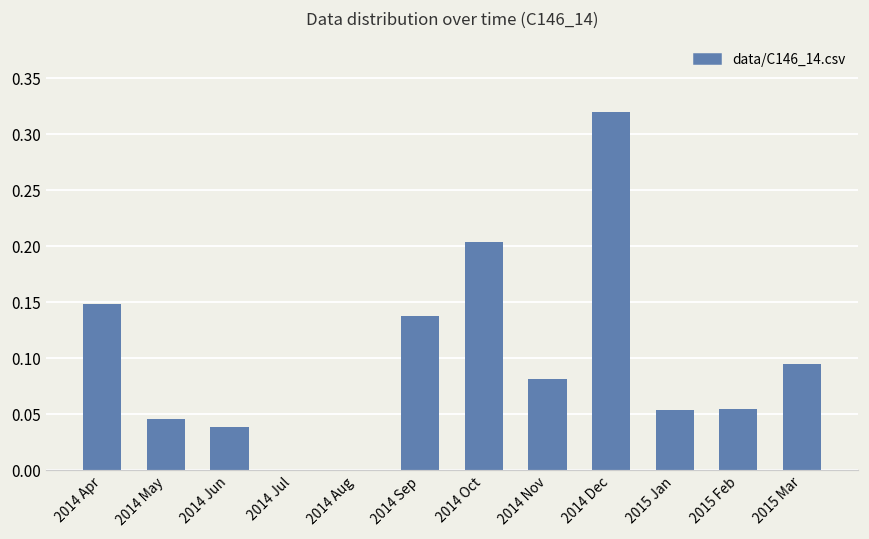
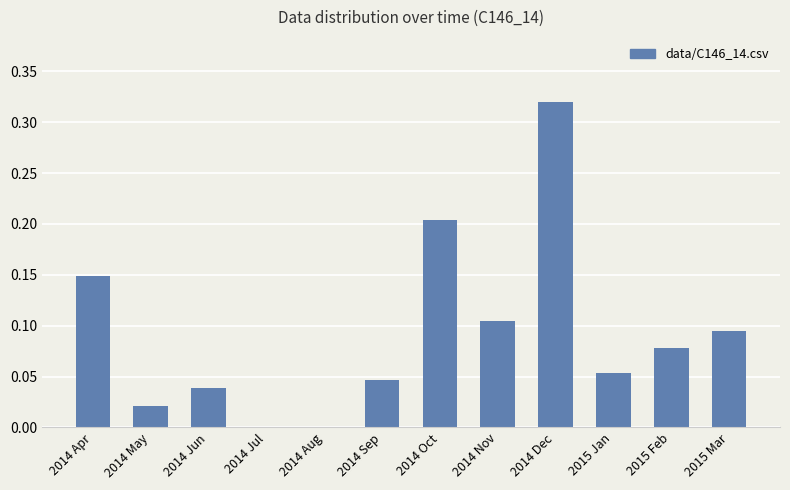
  {
    "2014 Apr": 0.148,
-   "2014 May": 0.046,
+   "2014 May": 0.021,
    "2014 Jun": 0.038,
    "2014 Jul": 0.000,
    "2014 Aug": 0.000,
-   "2014 Sep": 0.138,
+   "2014 Sep": 0.046,
    "2014 Oct": 0.203,
-   "2014 Nov": 0.082,
+   "2014 Nov": 0.105,
    "2014 Dec": 0.320,
    "2015 Jan": 0.054,
-   "2015 Feb": 0.055,
+   "2015 Feb": 0.078,
    "2015 Mar": 0.095
  }
